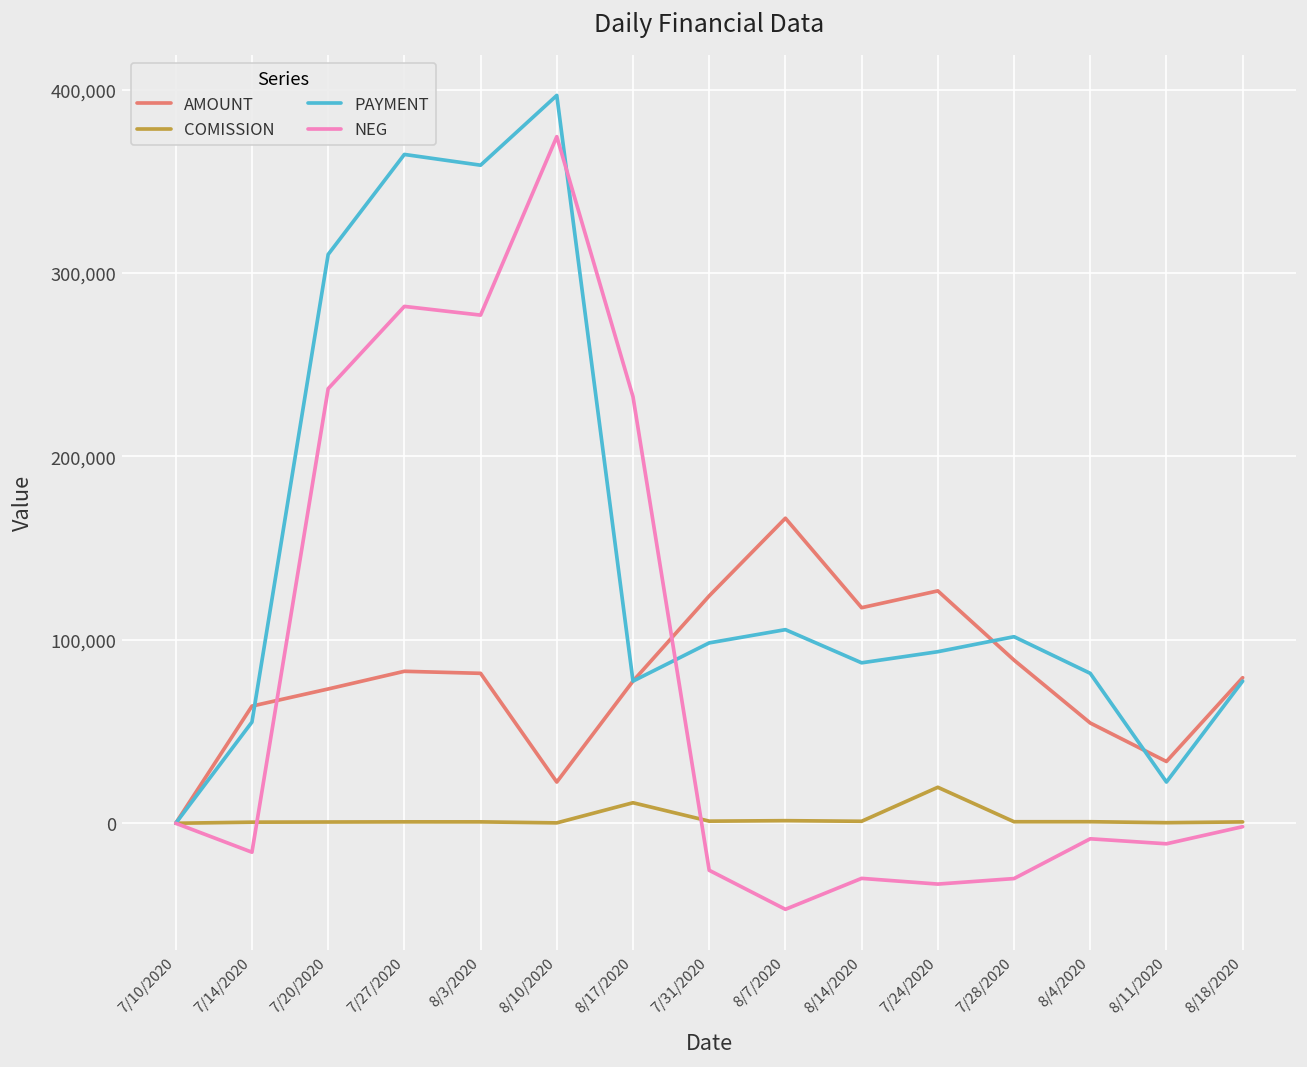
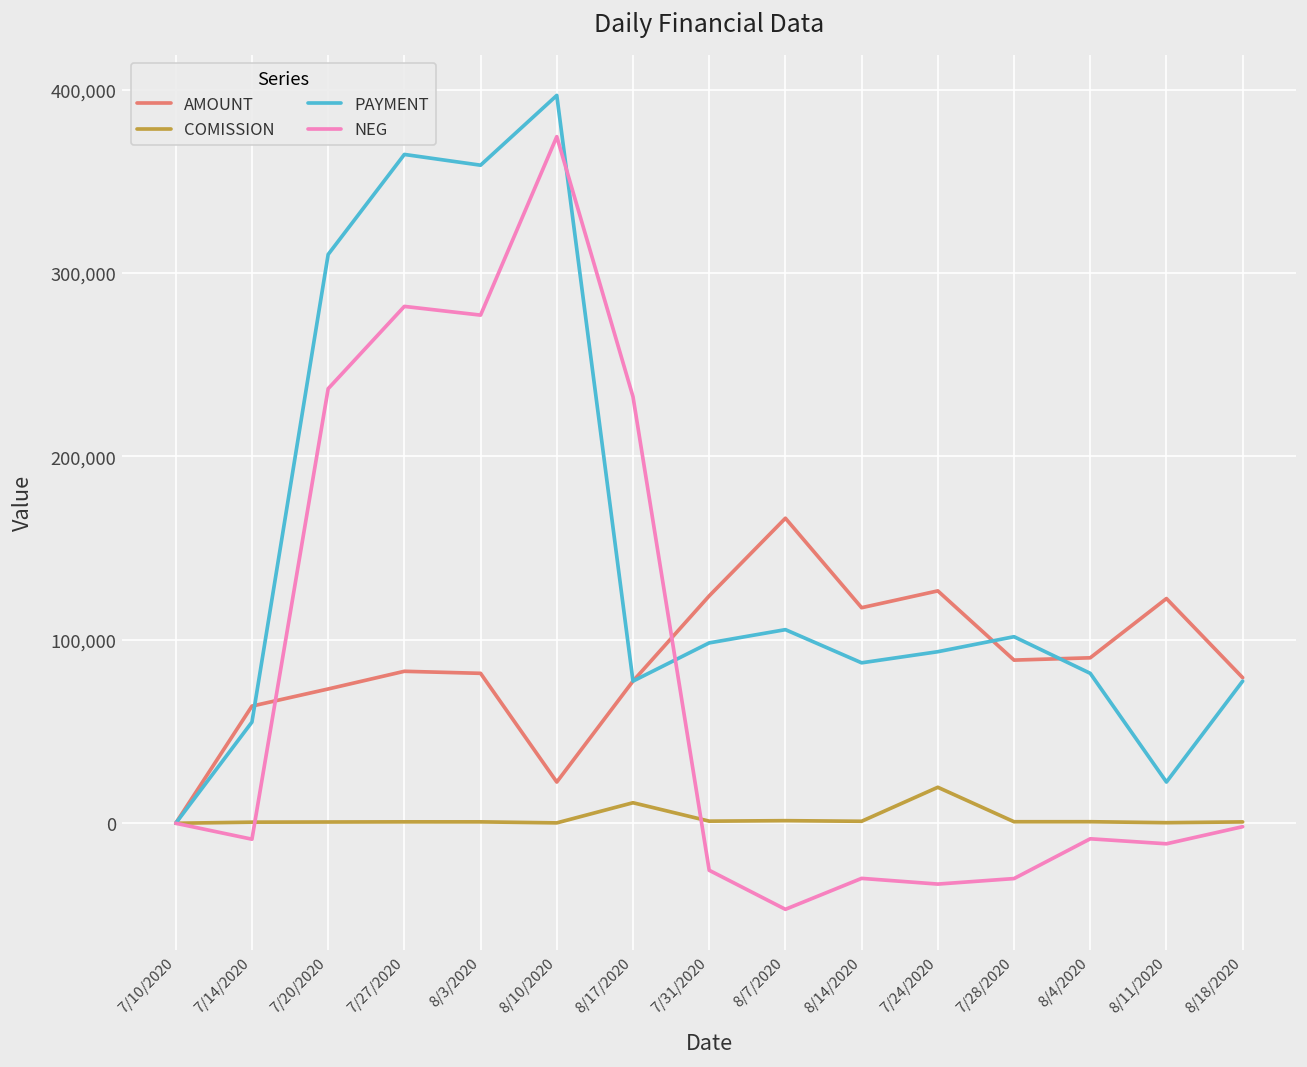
  {
    "AMOUNT": {
      "7/14/2020": "64,000",
      "7/20/2020": "73,000",
      "7/27/2020": "83,000",
      "8/3/2020": "82,000",
      "8/10/2020": "22,000",
      "7/31/2020": "124,000",
      "8/7/2020": "166,000",
      "8/14/2020": "118,000",
      "7/24/2020": "127,000",
      "7/28/2020": "89,000",
-     "8/4/2020": "55,000",
-     "8/11/2020": "34,000",
+     "8/4/2020": "90,000",
+     "8/11/2020": "123,000",
      "8/18/2020": "79,000"
    },
    "COMISSION": {
      "7/14/2020": "1,000",
      "7/20/2020": "1,000",
      "7/27/2020": "1,000",
      "8/3/2020": "1,000",
      "8/10/2020": "0",
      "8/17/2020": "11,000",
      "7/31/2020": "1,000",
      "8/7/2020": "1,000",
      "8/14/2020": "1,000",
      "7/24/2020": "20,000",
      "7/28/2020": "1,000",
      "8/4/2020": "1,000",
      "8/11/2020": "0",
      "8/18/2020": "1,000"
    },
    "PAYMENT": {
      "7/14/2020": "55,000",
      "7/20/2020": "310,000",
      "7/27/2020": "365,000",
      "8/3/2020": "359,000",
      "8/10/2020": "397,000",
      "7/31/2020": "98,000",
      "8/7/2020": "106,000",
      "8/14/2020": "87,000",
      "7/24/2020": "94,000",
      "7/28/2020": "102,000",
      "8/4/2020": "82,000",
      "8/11/2020": "22,000",
      "8/18/2020": "77,000"
    },
    "NEG": {
-     "7/14/2020": "-16,000",
+     "7/14/2020": "-9,000",
      "7/20/2020": "237,000",
      "7/27/2020": "282,000",
      "8/3/2020": "277,000",
      "8/10/2020": "374,000",
      "8/17/2020": "233,000",
      "7/31/2020": "-26,000",
      "8/7/2020": "-47,000",
      "8/14/2020": "-30,000",
      "7/24/2020": "-33,000",
      "7/28/2020": "-30,000",
      "8/4/2020": "-8,000",
      "8/11/2020": "-11,000",
      "8/18/2020": "-2,000"
    }
  }
